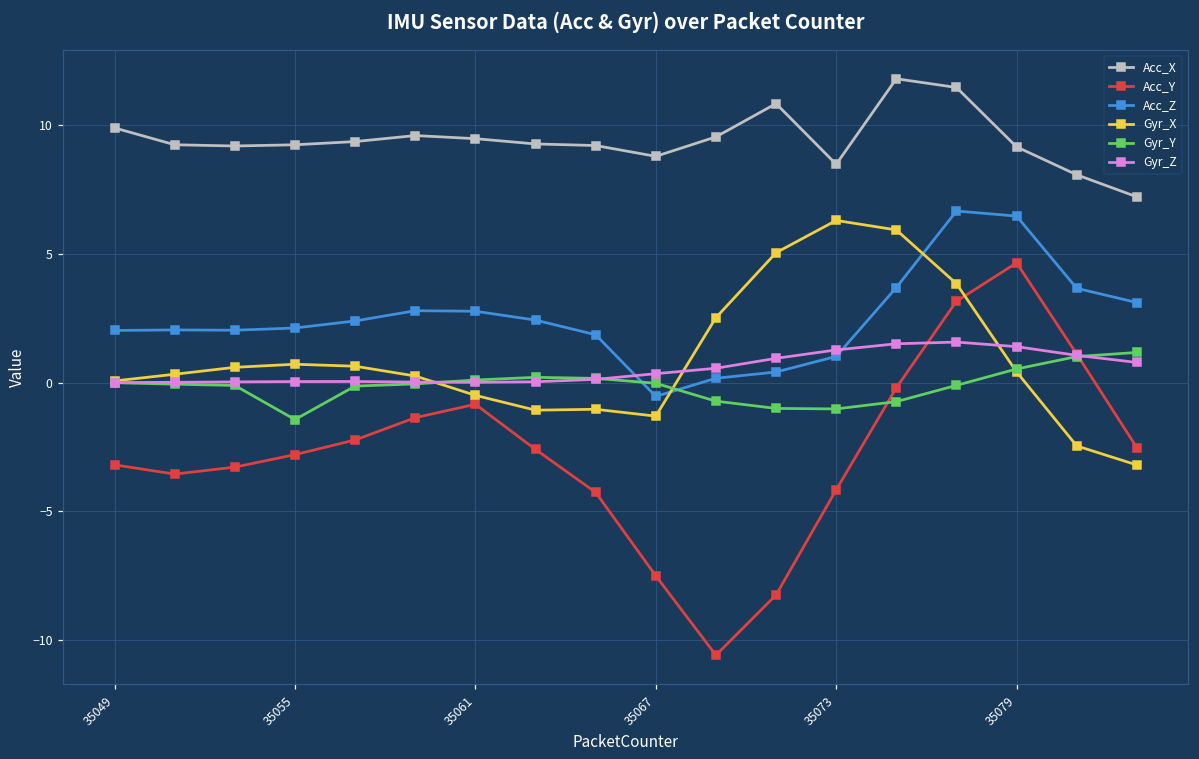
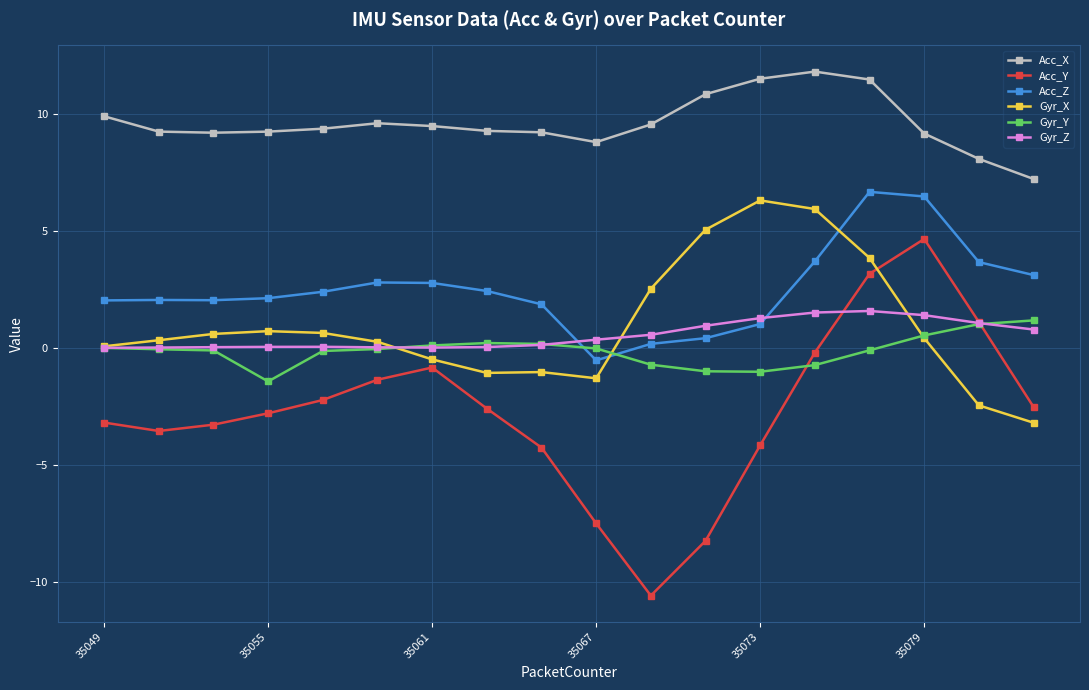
  {
    "Acc_X": {
      "35049": 9.9,
      "35055": 9.2,
      "35061": 9.5,
      "35067": 8.8,
-     "35073": 8.5,
+     "35073": 11.5,
      "35079": 9.2
    },
    "Acc_Y": {
      "35049": -3.2,
      "35055": -2.8,
      "35061": -0.8,
      "35067": -7.5,
      "35073": -4.2,
      "35079": 4.7
    },
    "Acc_Z": {
      "35049": 2.0,
      "35055": 2.1,
      "35061": 2.8,
      "35067": -0.5,
      "35073": 1.0,
      "35079": 6.5
    },
    "Gyr_X": {
      "35055": 0.7,
      "35061": -0.5,
      "35067": -1.3,
      "35073": 6.3,
      "35079": 0.4
    },
    "Gyr_Y": {
      "35055": -1.4,
      "35067": 0.0,
      "35073": -1.0,
      "35079": 0.5
    },
    "Gyr_Z": {
      "35055": 0.0,
      "35067": 0.3,
      "35073": 1.3,
      "35079": 1.4
    }
  }
